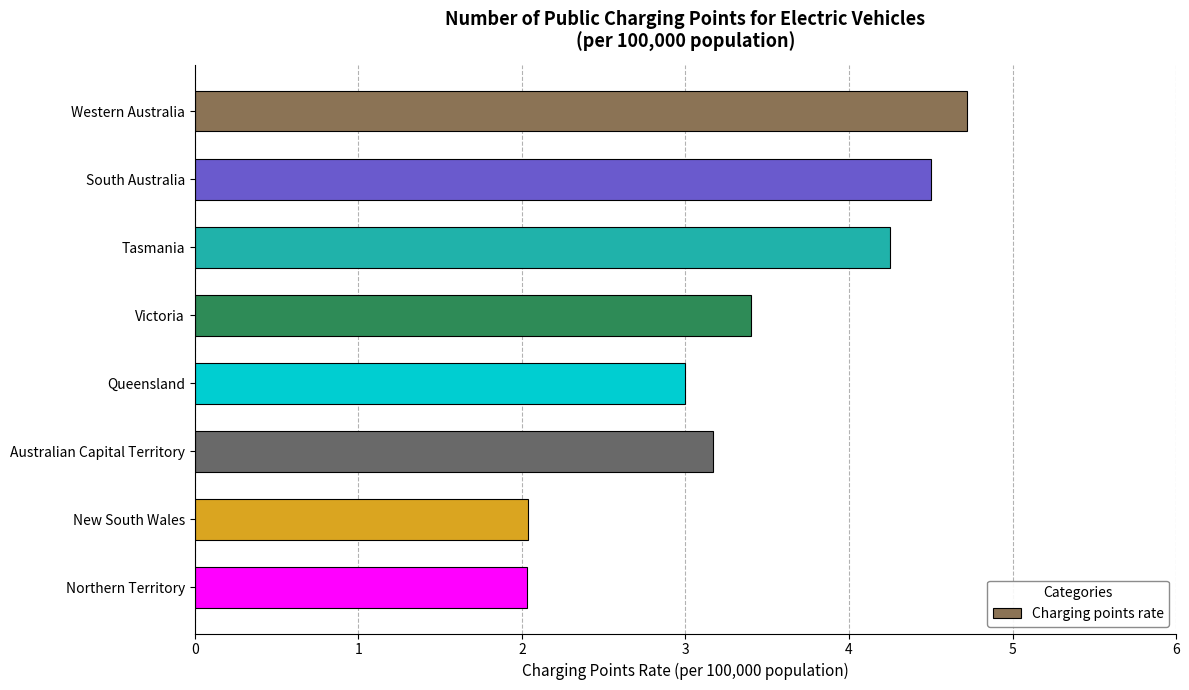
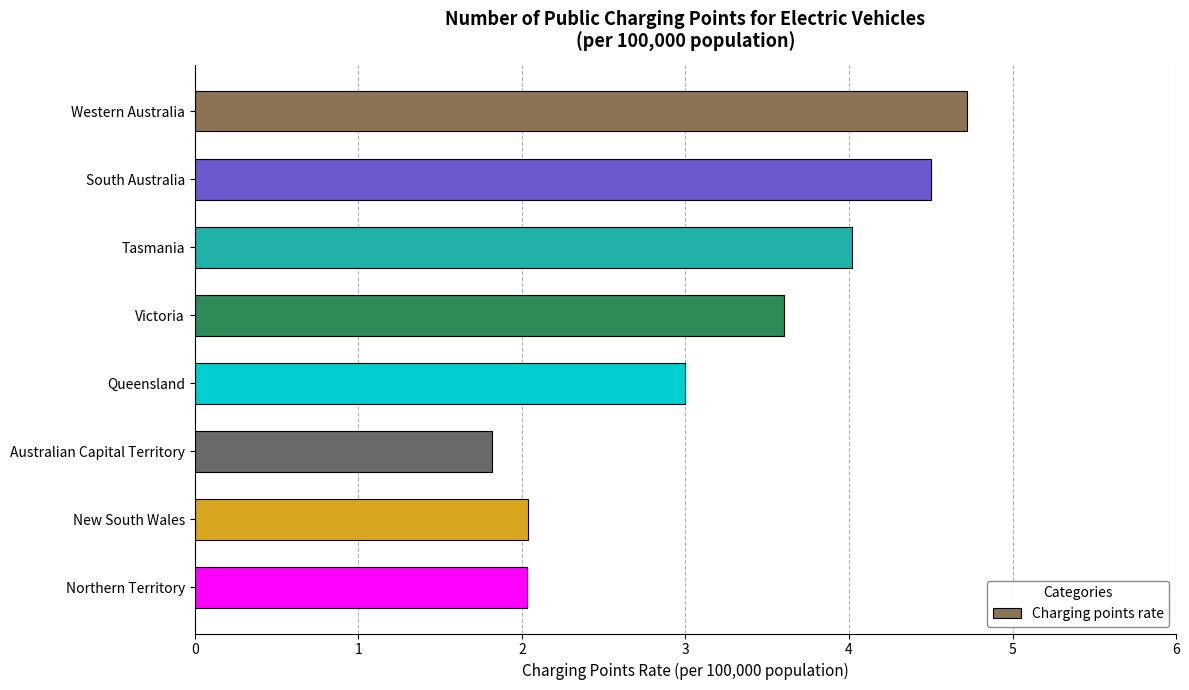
  {
    "Western Australia": 4.72,
    "South Australia": 4.50,
-   "Tasmania": 4.25,
-   "Victoria": 3.4,
+   "Tasmania": 4.02,
+   "Victoria": 3.6,
    "Queensland": 3.00,
-   "Australian Capital Territory": 3.17,
+   "Australian Capital Territory": 1.82,
    "New South Wales": 2.04,
    "Northern Territory": 2.03
  }
